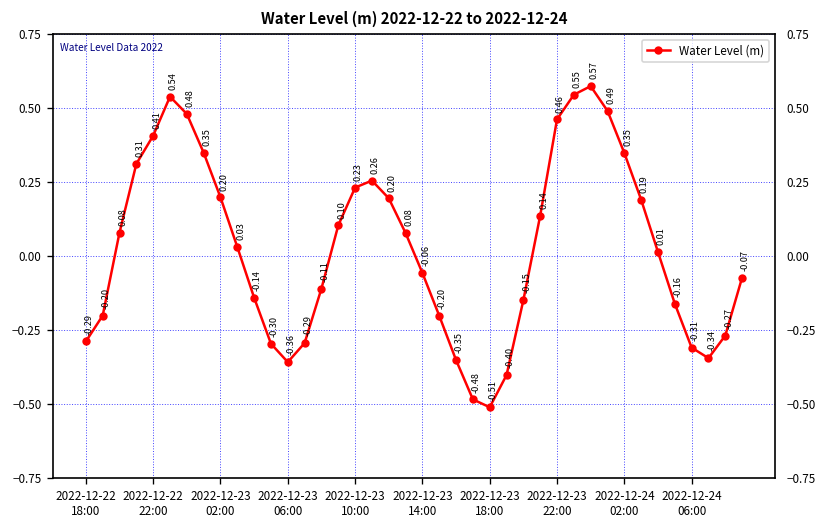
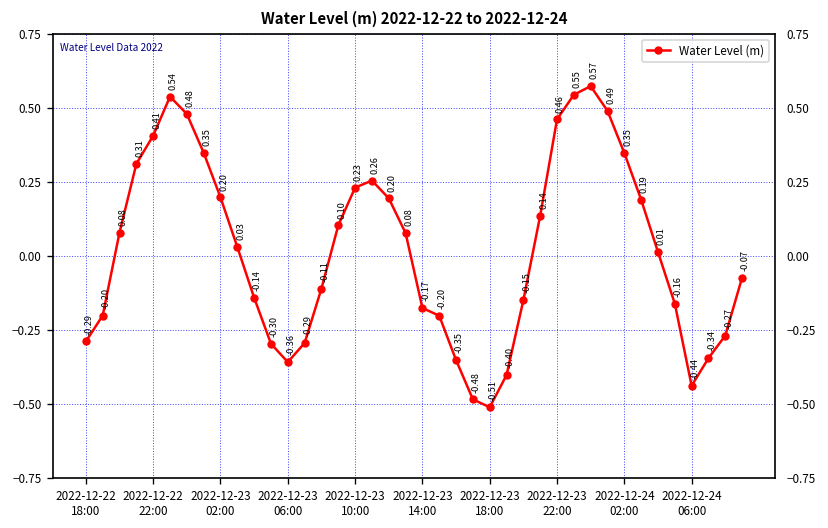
  {
    "2022-12-22 18:00": -0.29,
    "2022-12-22 22:00": 0.41,
    "2022-12-23 02:00": 0.20,
    "2022-12-23 06:00": -0.36,
    "2022-12-23 10:00": 0.23,
-   "2022-12-23 14:00": -0.06,
+   "2022-12-23 14:00": -0.17,
    "2022-12-23 18:00": -0.51,
    "2022-12-23 22:00": 0.46,
    "2022-12-24 02:00": 0.35,
-   "2022-12-24 06:00": -0.31
+   "2022-12-24 06:00": -0.44
  }
